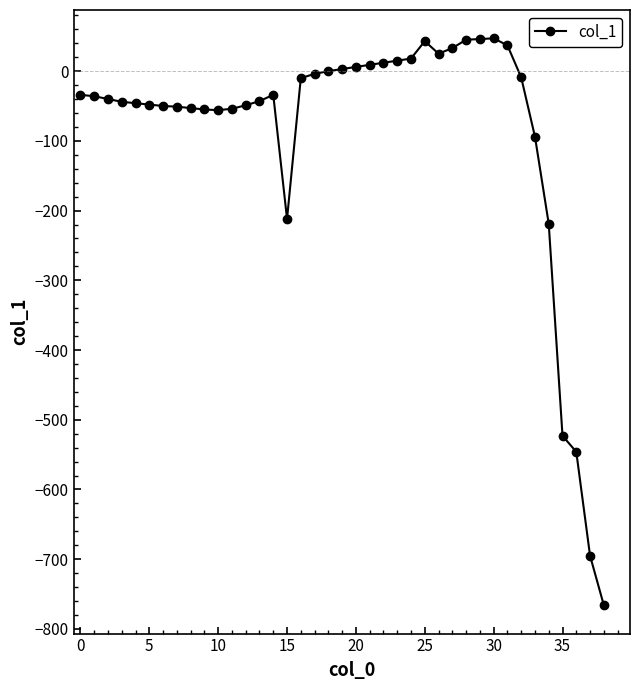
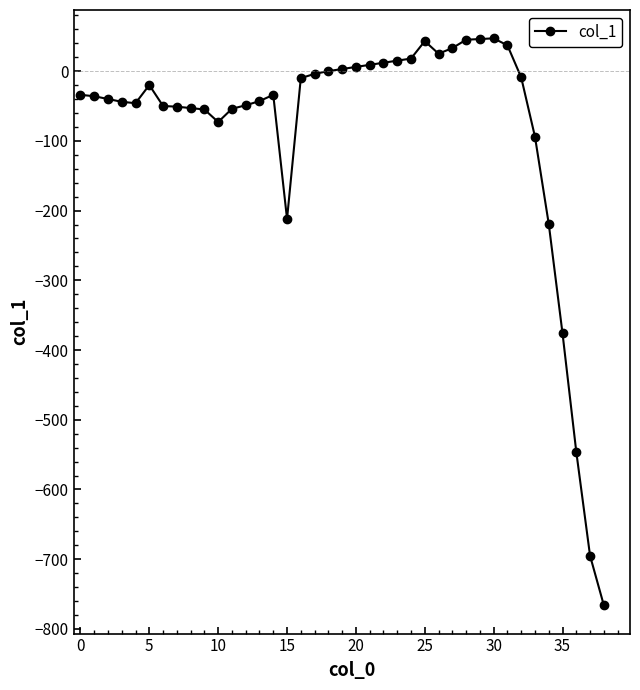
  {
    "0": -30,
-   "5": -50,
-   "10": -60,
+   "5": -20,
+   "10": -70,
    "15": -210,
    "20": 10,
    "25": 40,
    "30": 50,
-   "35": -520
+   "35": -380
  }
